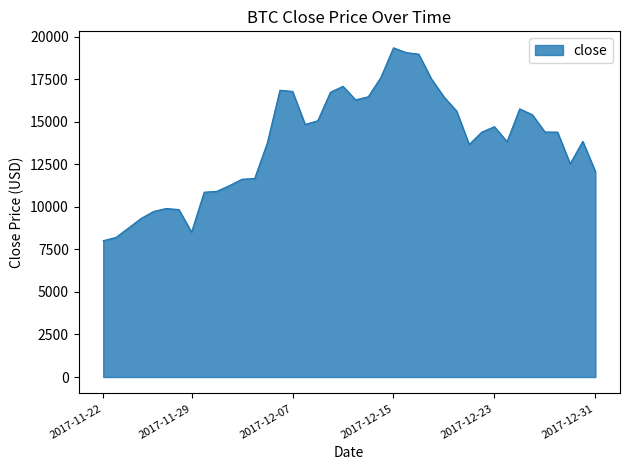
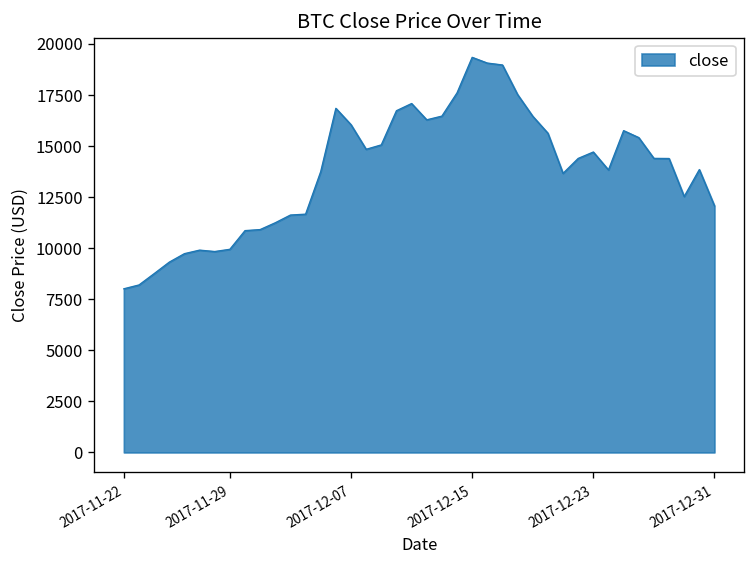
  {
    "2017-11-22": 8000,
-   "2017-11-29": 8500,
-   "2017-12-07": 16800,
+   "2017-11-29": 9900,
+   "2017-12-07": 16000,
    "2017-12-15": 19300,
    "2017-12-23": 14700,
    "2017-12-31": 12100
  }
